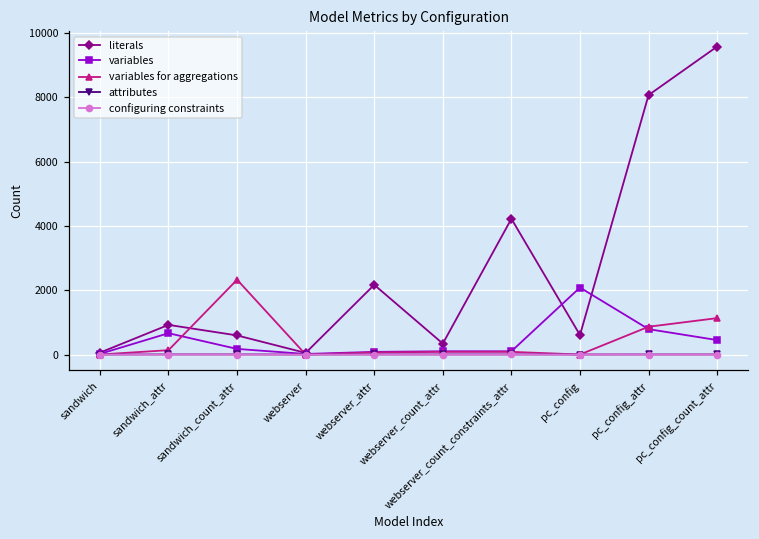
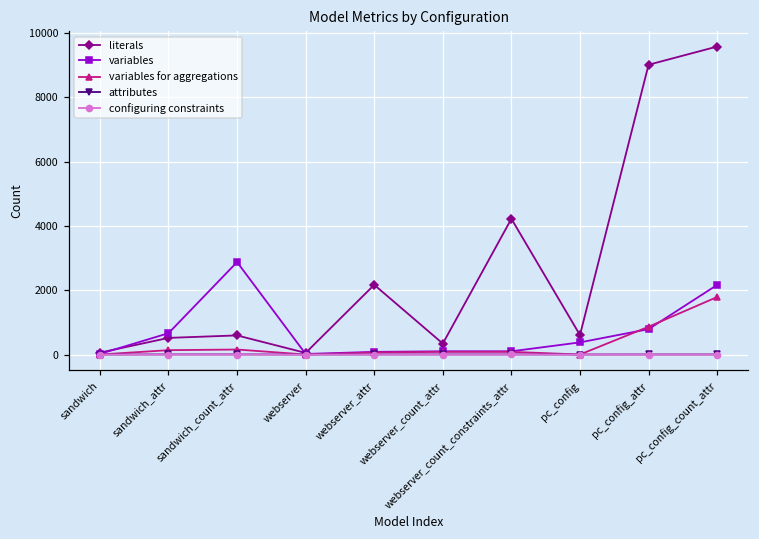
  {
    "literals": {
-     "sandwich_attr": 900,
+     "sandwich_attr": 500,
      "sandwich_count_attr": 600,
      "webserver_attr": 2200,
      "webserver_count_attr": 300,
      "webserver_count_constraints_attr": 4200,
      "pc_config": 600,
-     "pc_config_attr": 8100,
+     "pc_config_attr": 9000,
      "pc_config_count_attr": 9600
    },
    "variables": {
      "sandwich_attr": 700,
-     "sandwich_count_attr": 200,
-     "pc_config": 2100,
-     "pc_config_count_attr": 400
+     "sandwich_count_attr": 2900,
+     "pc_config": 400,
+     "pc_config_count_attr": 2200
    },
    "variables for aggregations": {
      "sandwich_attr": 100,
-     "sandwich_count_attr": 2300,
-     "pc_config_count_attr": 1100
+     "sandwich_count_attr": 200,
+     "pc_config_count_attr": 1800
    },
    "configuring constraints": {
      "sandwich_attr": 0,
      "sandwich_count_attr": 0,
      "pc_config_attr": 0,
      "pc_config_count_attr": 0
    }
  }
